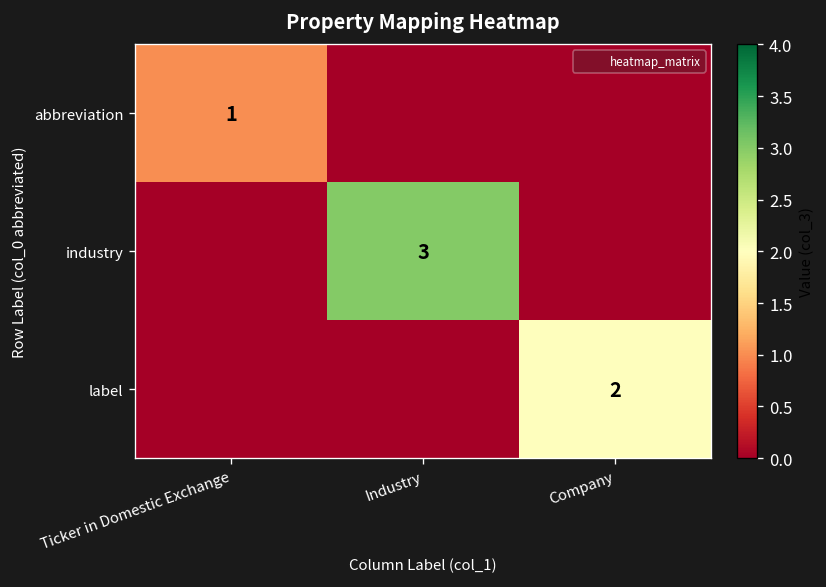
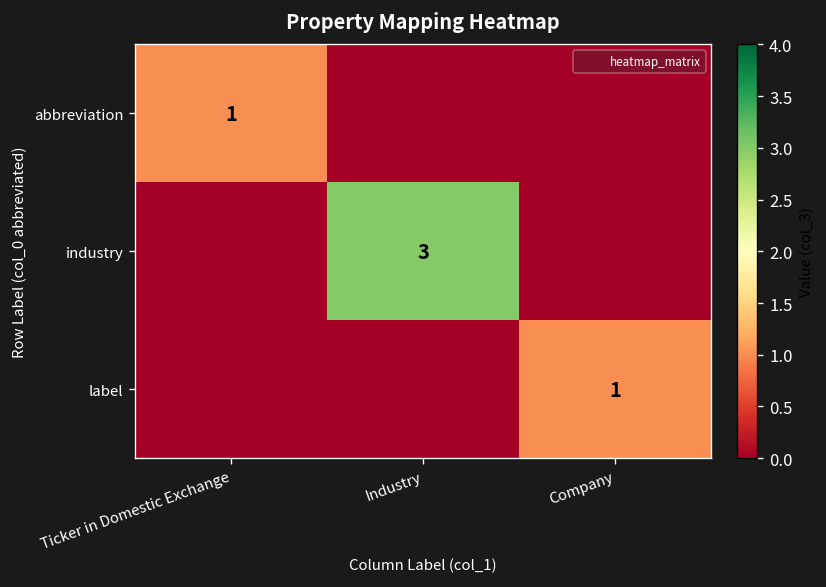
  {
    "abbreviation": {
      "Ticker in Domestic Exchange": 1
    },
    "industry": {
      "Industry": 3
    },
    "label": {
-     "Company": 2
+     "Company": 1
    }
  }
